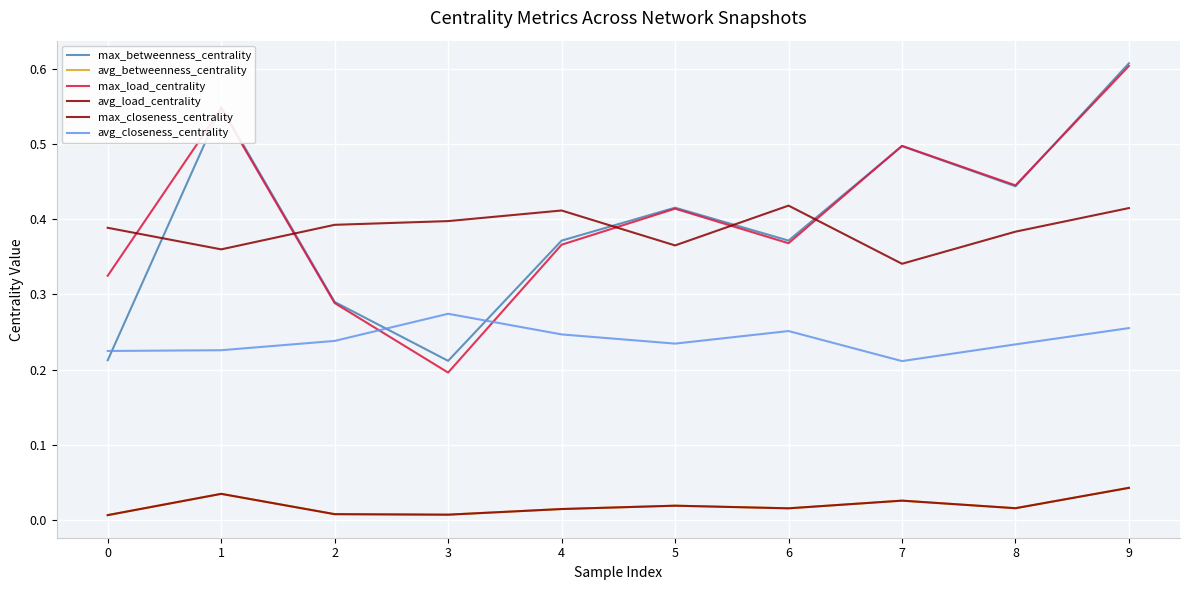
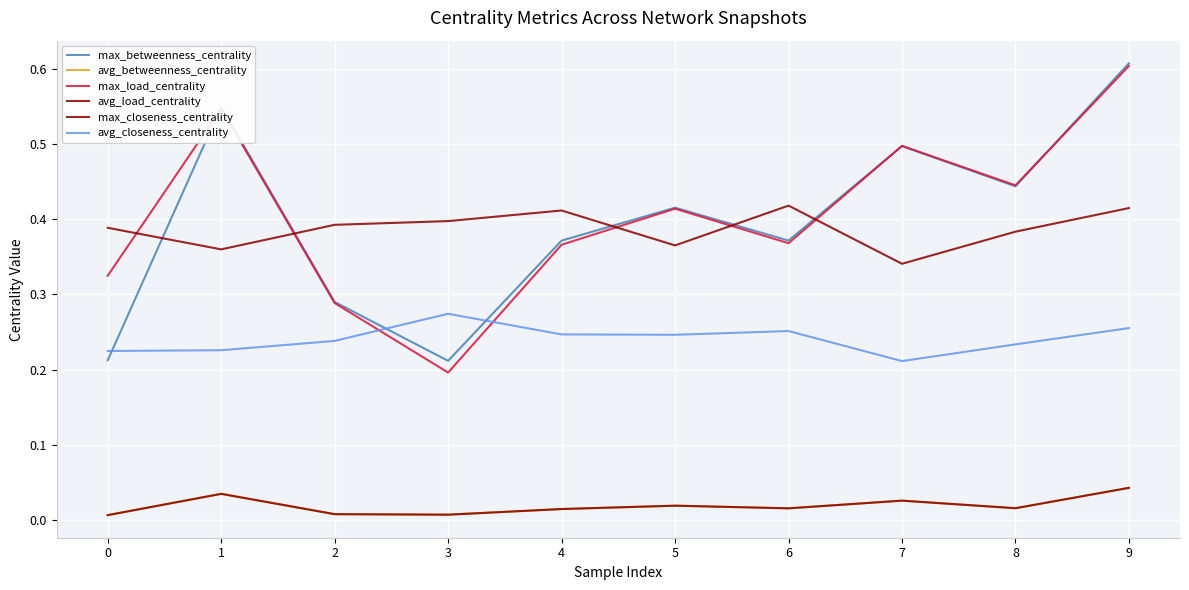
  {
    "max_betweenness_centrality": {
      "0": 0.21,
      "3": 0.21,
      "4": 0.37,
      "6": 0.37,
      "9": 0.61
    },
    "max_load_centrality": {
      "0": 0.32,
      "3": 0.20,
      "4": 0.37,
      "6": 0.37,
      "9": 0.60
    },
    "avg_closeness_centrality": {
      "0": 0.22,
      "1": 0.23,
      "2": 0.24,
      "3": 0.27,
      "4": 0.25,
-     "5": 0.23,
+     "5": 0.25,
      "6": 0.25,
      "7": 0.21,
      "8": 0.23,
      "9": 0.26
    }
  }
